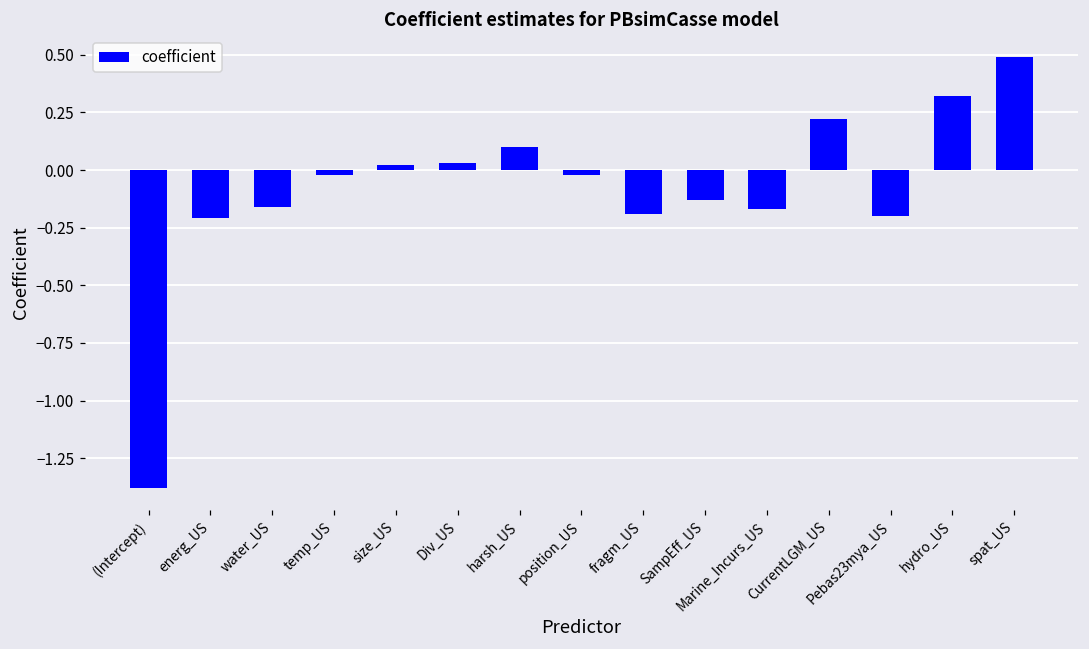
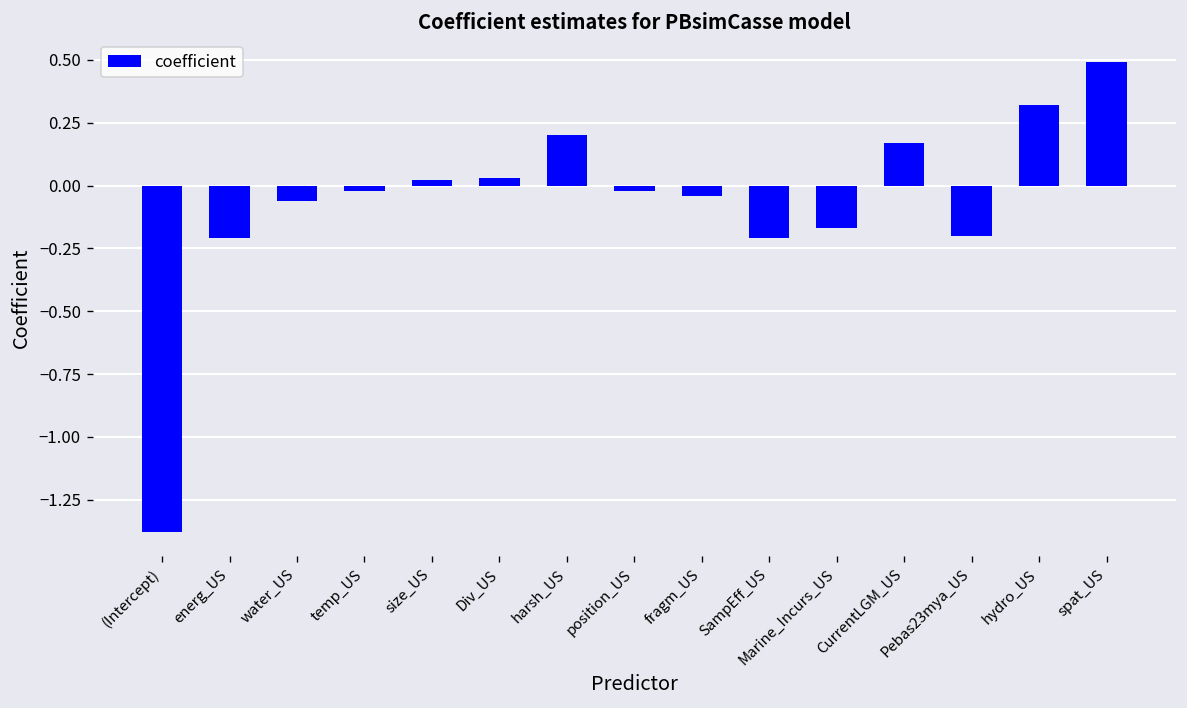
  {
    "(Intercept)": -1.38,
    "energ_US": -0.21,
-   "water_US": -0.16,
+   "water_US": -0.06,
    "temp_US": -0.02,
    "size_US": 0.02,
    "Div_US": 0.03,
-   "harsh_US": 0.1,
+   "harsh_US": 0.2,
    "position_US": -0.02,
-   "fragm_US": -0.19,
-   "SampEff_US": -0.13,
+   "fragm_US": -0.04,
+   "SampEff_US": -0.21,
    "Marine_Incurs_US": -0.17,
-   "CurrentLGM_US": 0.22,
+   "CurrentLGM_US": 0.17,
    "Pebas23mya_US": -0.20,
    "hydro_US": 0.32,
    "spat_US": 0.49
  }
